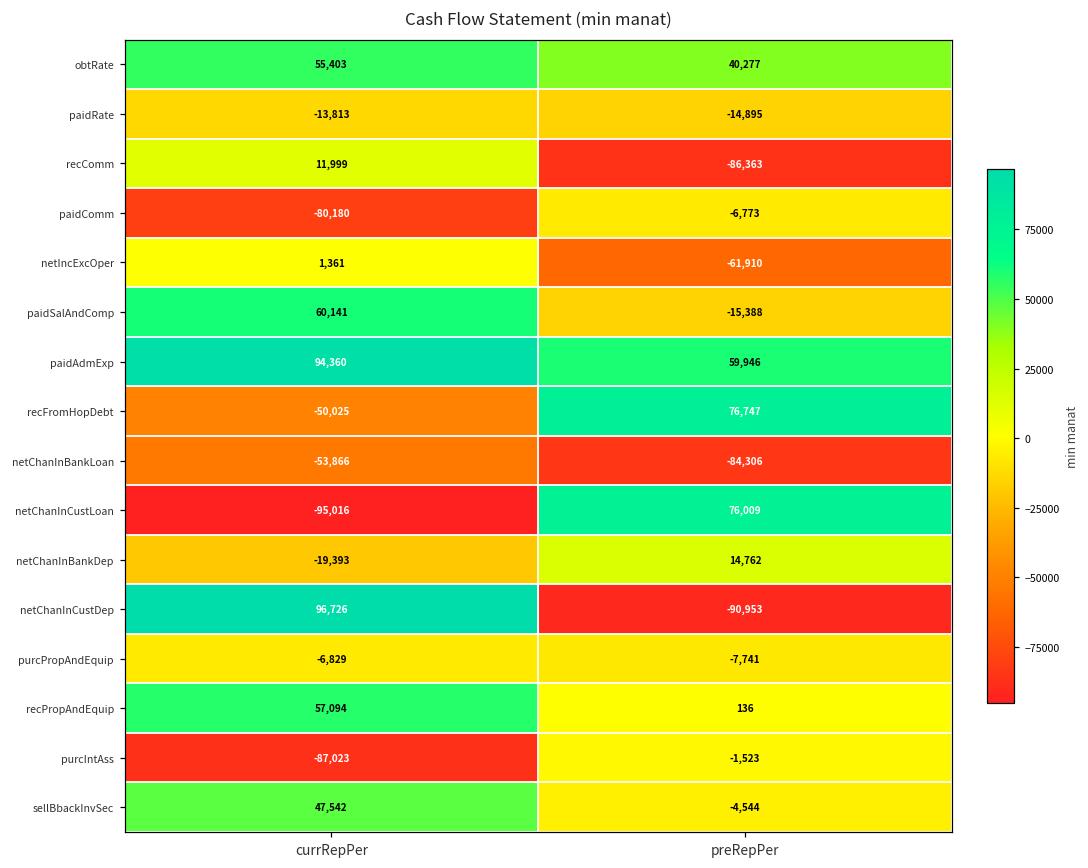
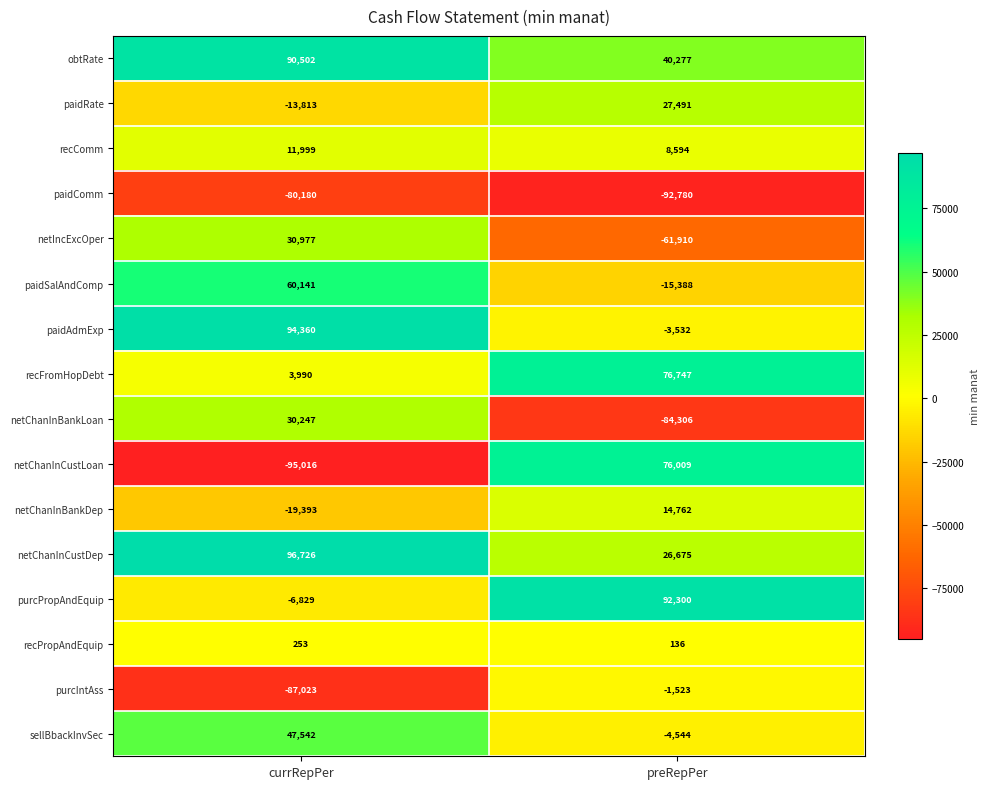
  {
    "obtRate": {
-     "currRepPer": "55,403",
+     "currRepPer": "90,502",
      "preRepPer": "40,277"
    },
    "paidRate": {
      "currRepPer": "-13,813",
-     "preRepPer": "-14,895"
+     "preRepPer": "27,491"
    },
    "recComm": {
      "currRepPer": "11,999",
-     "preRepPer": "-86,363"
+     "preRepPer": "8,594"
    },
    "paidComm": {
      "currRepPer": "-80,180",
-     "preRepPer": "-6,773"
+     "preRepPer": "-92,780"
    },
    "netIncExcOper": {
-     "currRepPer": "1,361",
+     "currRepPer": "30,977",
      "preRepPer": "-61,910"
    },
    "paidSalAndComp": {
      "currRepPer": "60,141",
      "preRepPer": "-15,388"
    },
    "paidAdmExp": {
      "currRepPer": "94,360",
-     "preRepPer": "59,946"
+     "preRepPer": "-3,532"
    },
    "recFromHopDebt": {
-     "currRepPer": "-50,025",
+     "currRepPer": "3,990",
      "preRepPer": "76,747"
    },
    "netChanInBankLoan": {
-     "currRepPer": "-53,866",
+     "currRepPer": "30,247",
      "preRepPer": "-84,306"
    },
    "netChanInCustLoan": {
      "currRepPer": "-95,016",
      "preRepPer": "76,009"
    },
    "netChanInBankDep": {
      "currRepPer": "-19,393",
      "preRepPer": "14,762"
    },
    "netChanInCustDep": {
      "currRepPer": "96,726",
-     "preRepPer": "-90,953"
+     "preRepPer": "26,675"
    },
    "purcPropAndEquip": {
      "currRepPer": "-6,829",
-     "preRepPer": "-7,741"
+     "preRepPer": "92,300"
    },
    "recPropAndEquip": {
-     "currRepPer": "57,094",
+     "currRepPer": "253",
      "preRepPer": "136"
    },
    "purcIntAss": {
      "currRepPer": "-87,023",
      "preRepPer": "-1,523"
    },
    "sellBbackInvSec": {
      "currRepPer": "47,542",
      "preRepPer": "-4,544"
    }
  }
